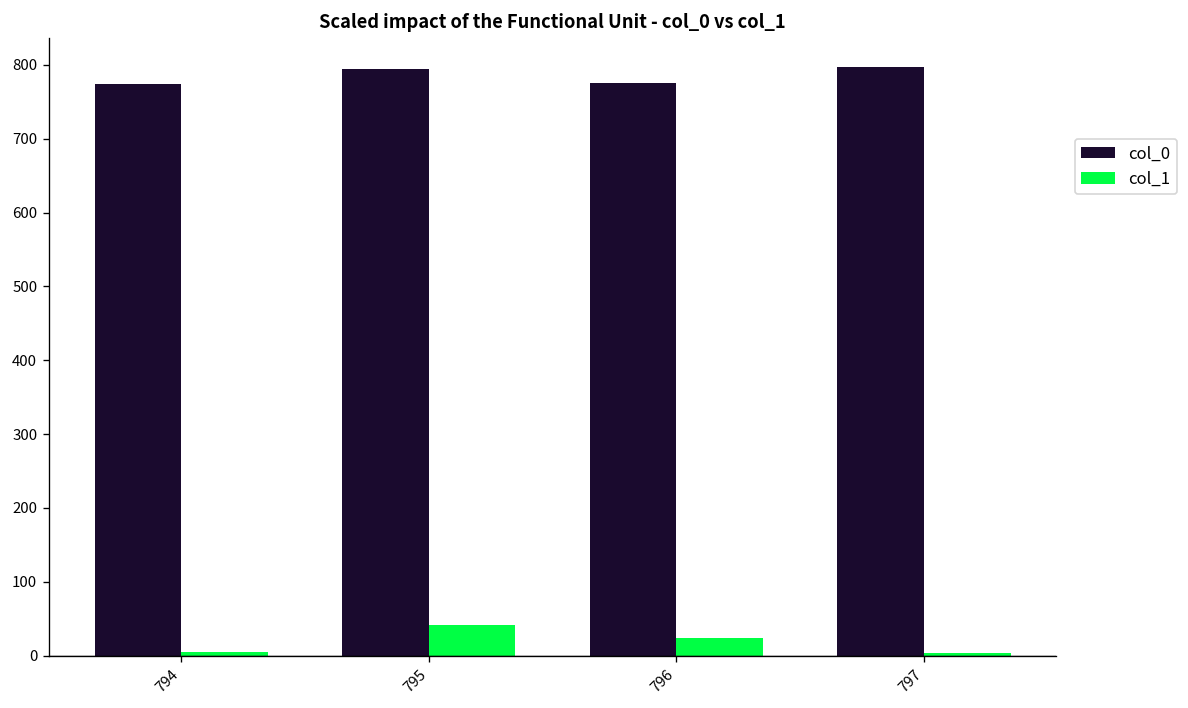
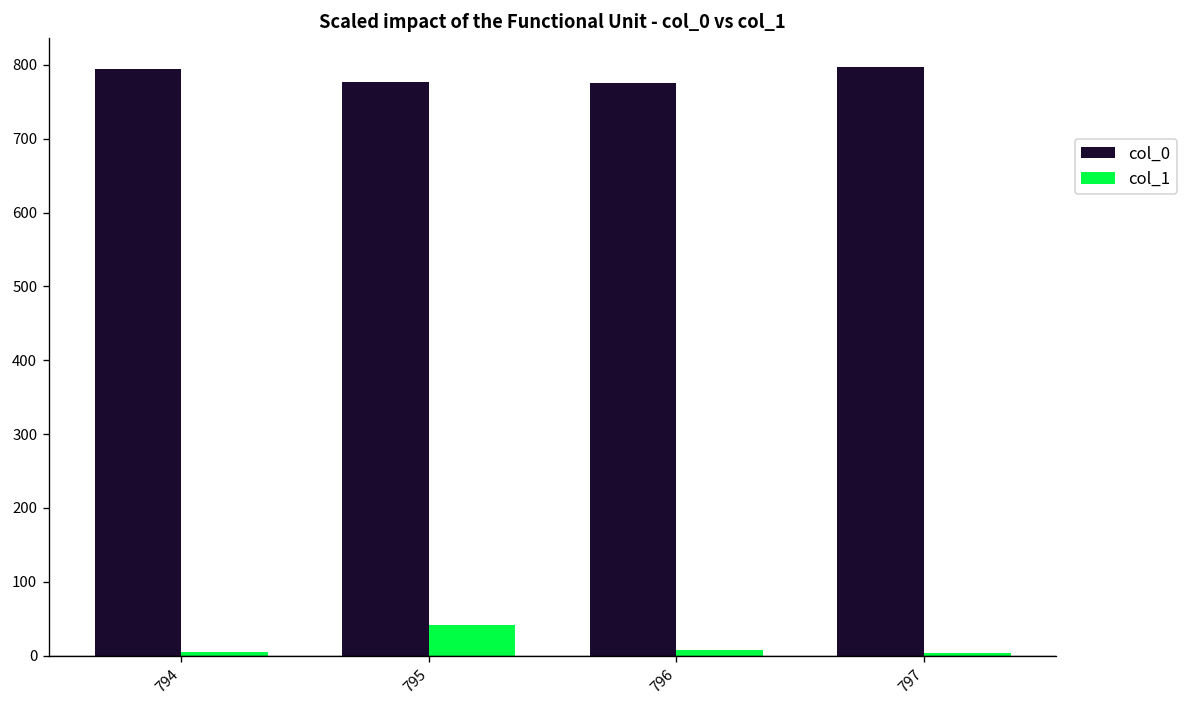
  {
    "col_0": {
-     "794": 770,
-     "795": 800,
+     "794": 790,
+     "795": 780,
      "796": 780,
      "797": 800
    },
    "col_1": {
      "794": 10,
      "795": 40,
-     "796": 20
+     "796": 10
    }
  }
